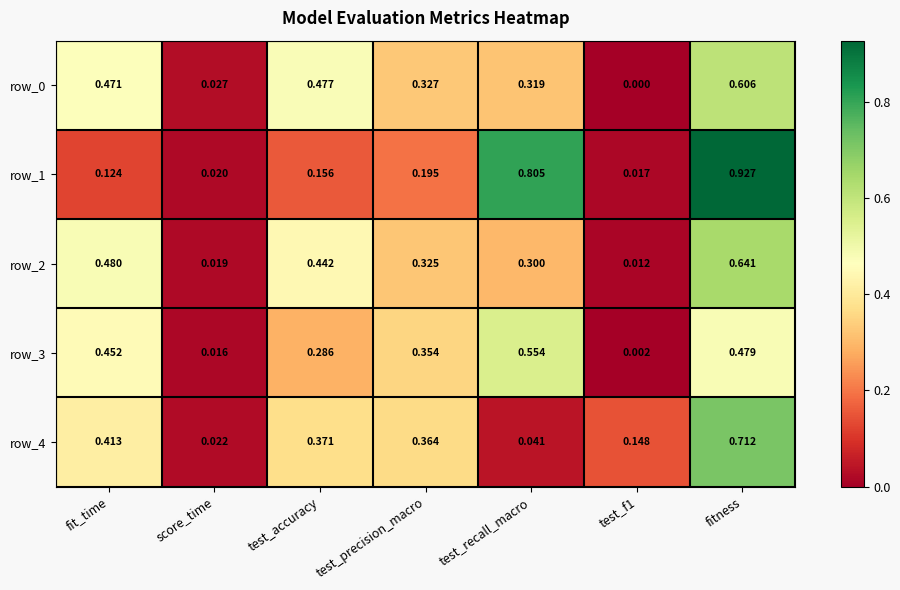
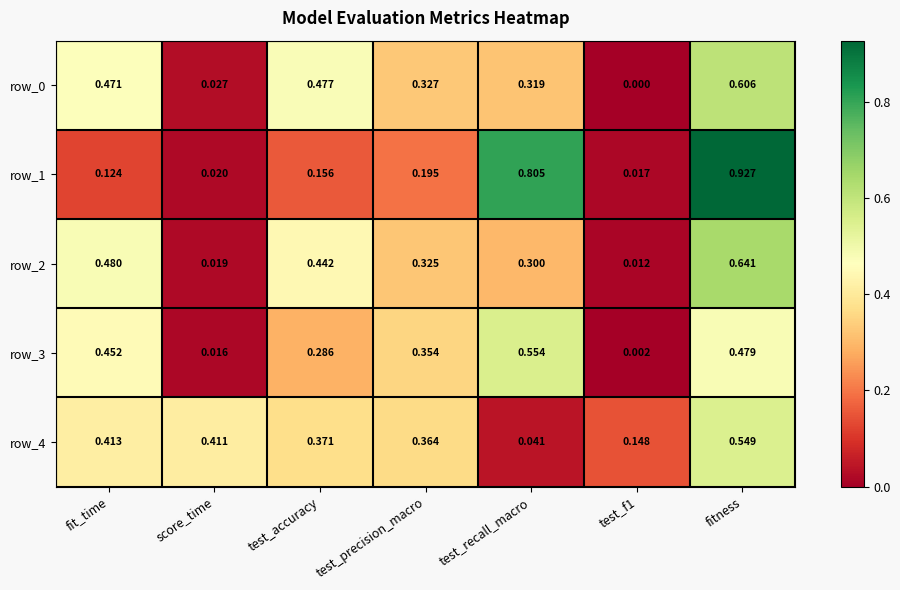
  {
    "row_0": {
      "fit_time": 0.471,
      "score_time": 0.027,
      "test_accuracy": 0.477,
      "test_precision_macro": 0.327,
      "test_recall_macro": 0.319,
      "test_f1": 0.000,
      "fitness": 0.606
    },
    "row_1": {
      "fit_time": 0.124,
      "score_time": 0.020,
      "test_accuracy": 0.156,
      "test_precision_macro": 0.195,
      "test_recall_macro": 0.805,
      "test_f1": 0.017,
      "fitness": 0.927
    },
    "row_2": {
      "fit_time": 0.480,
      "score_time": 0.019,
      "test_accuracy": 0.442,
      "test_precision_macro": 0.325,
      "test_recall_macro": 0.300,
      "test_f1": 0.012,
      "fitness": 0.641
    },
    "row_3": {
      "fit_time": 0.452,
      "score_time": 0.016,
      "test_accuracy": 0.286,
      "test_precision_macro": 0.354,
      "test_recall_macro": 0.554,
      "test_f1": 0.002,
      "fitness": 0.479
    },
    "row_4": {
      "fit_time": 0.413,
-     "score_time": 0.022,
+     "score_time": 0.411,
      "test_accuracy": 0.371,
      "test_precision_macro": 0.364,
      "test_recall_macro": 0.041,
      "test_f1": 0.148,
-     "fitness": 0.712
+     "fitness": 0.549
    }
  }
